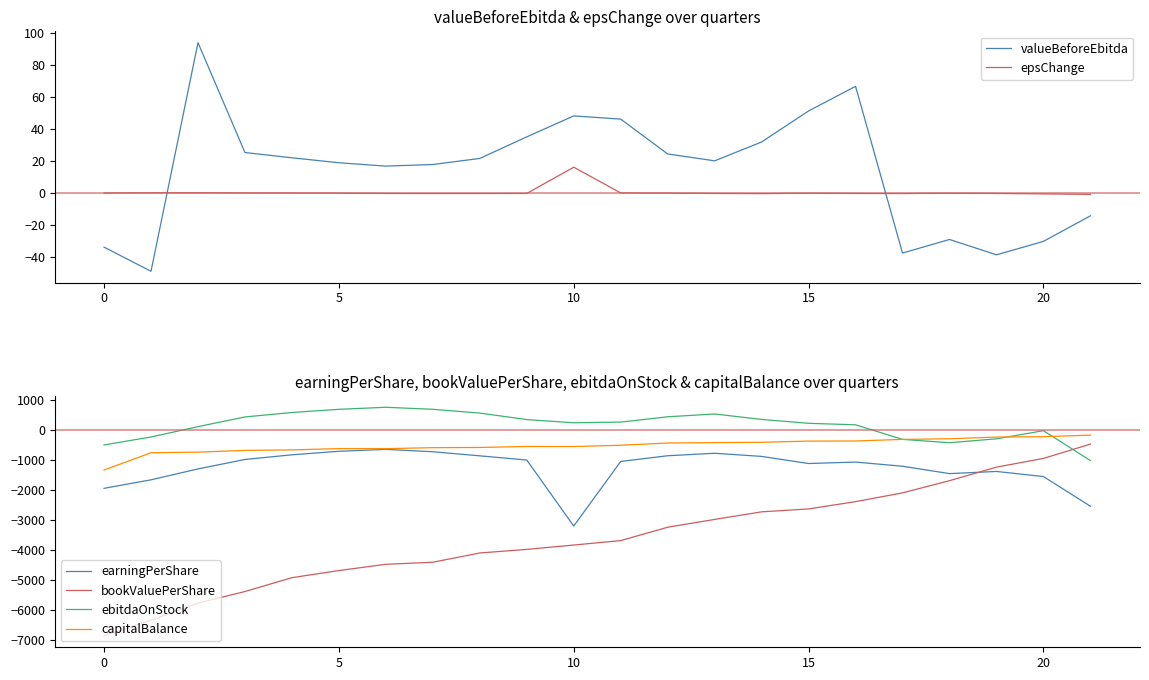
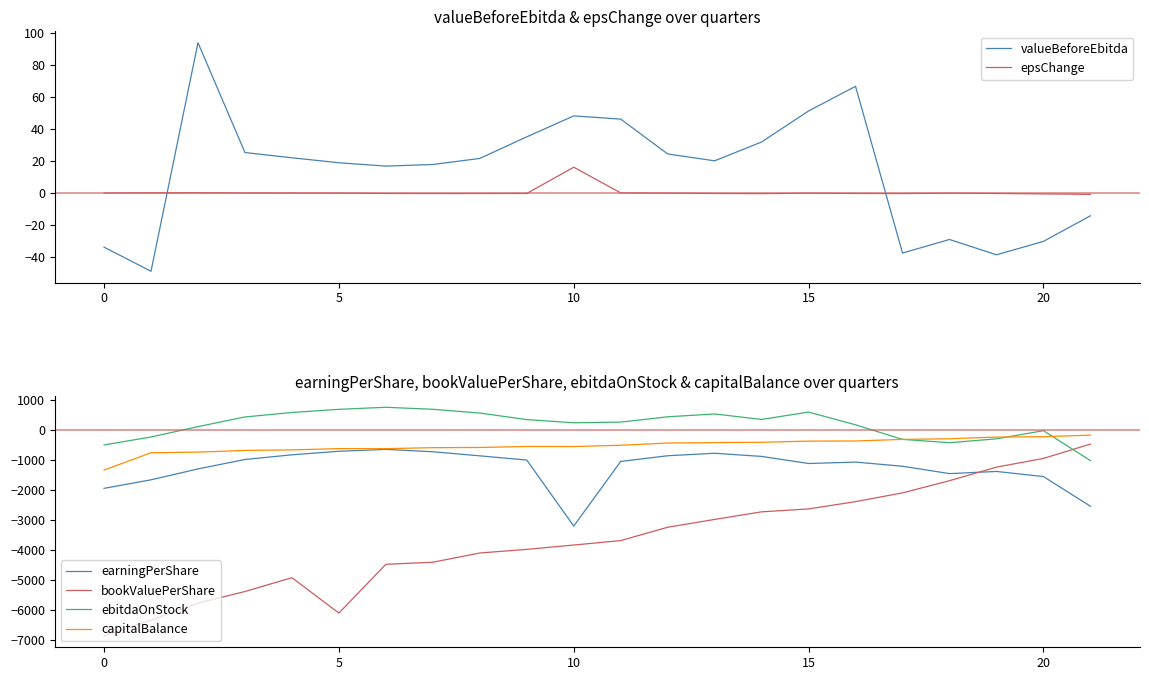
  {
    "valueBeforeEbitda & epsChange over quarters": {
      "valueBeforeEbitda": {
        "0": -34,
        "5": 19,
        "10": 48,
        "15": 52,
        "20": -30
      },
      "epsChange": {
        "0": 0,
        "5": 0,
        "10": 16,
        "15": 0,
        "20": 0
      }
    },
    "earningPerShare, bookValuePerShare, ebitdaOnStock & capitalBalance over quarters": {
      "earningPerShare": {
        "0": -1900,
        "5": -700,
        "10": -3200,
        "15": -1100,
        "20": -1500
      },
      "bookValuePerShare": {
-       "5": -4700,
+       "5": -6100,
        "10": -3800,
        "15": -2600,
        "20": -900
      },
      "ebitdaOnStock": {
        "0": -500,
        "5": 700,
        "10": 200,
-       "15": 200,
+       "15": 600,
        "20": 0
      },
      "capitalBalance": {
        "0": -1300,
        "5": -600,
        "10": -500,
        "15": -400,
        "20": -200
      }
    }
  }
